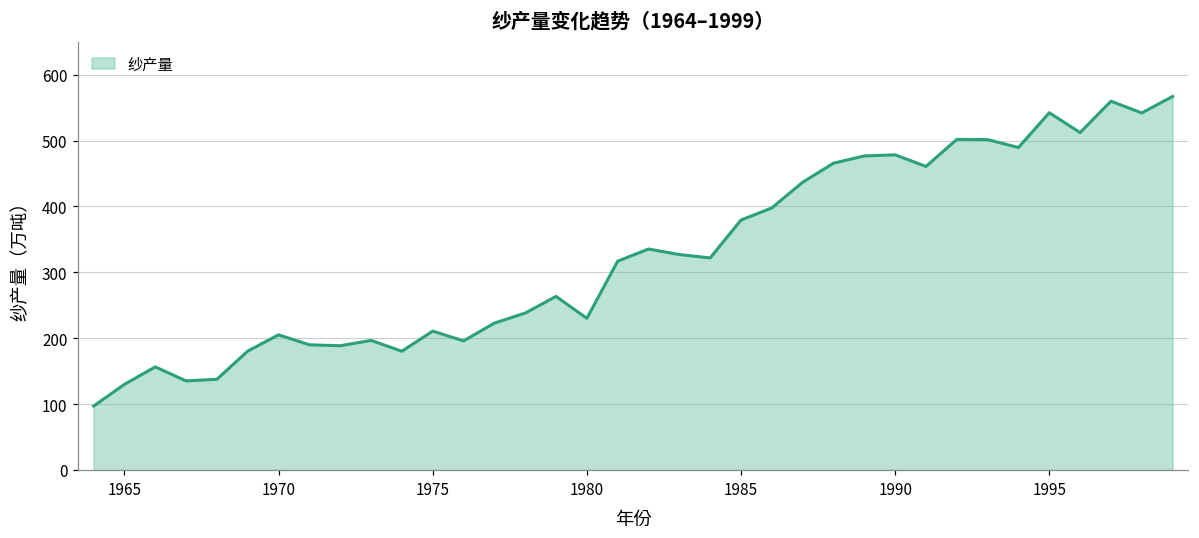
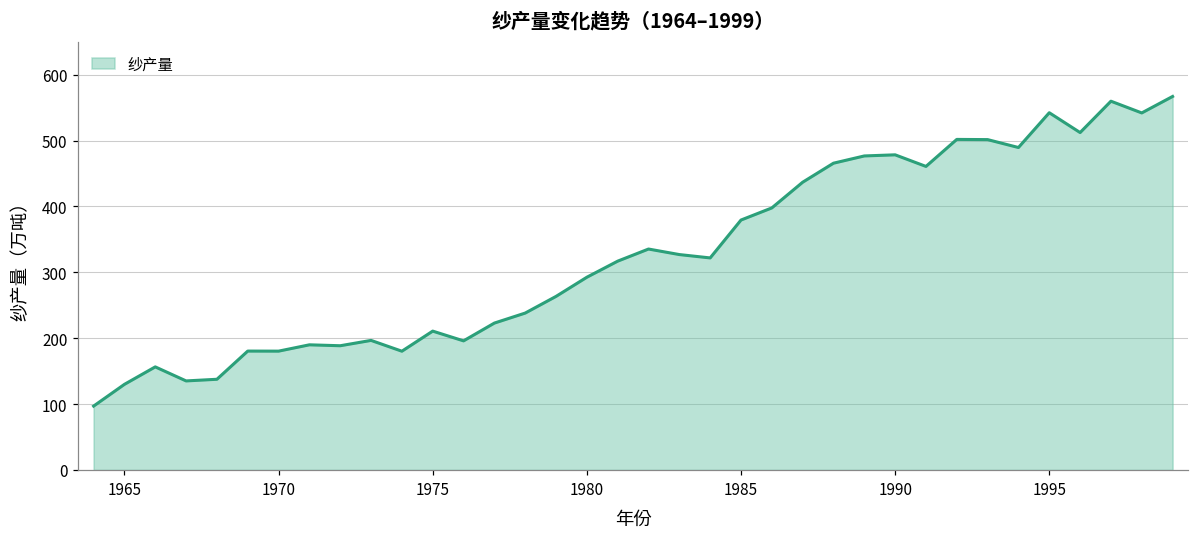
  {
    "1965": 130,
-   "1970": 210,
+   "1970": 180,
    "1975": 210,
-   "1980": 230,
+   "1980": 290,
    "1985": 380,
    "1990": 480,
    "1995": 540
  }
